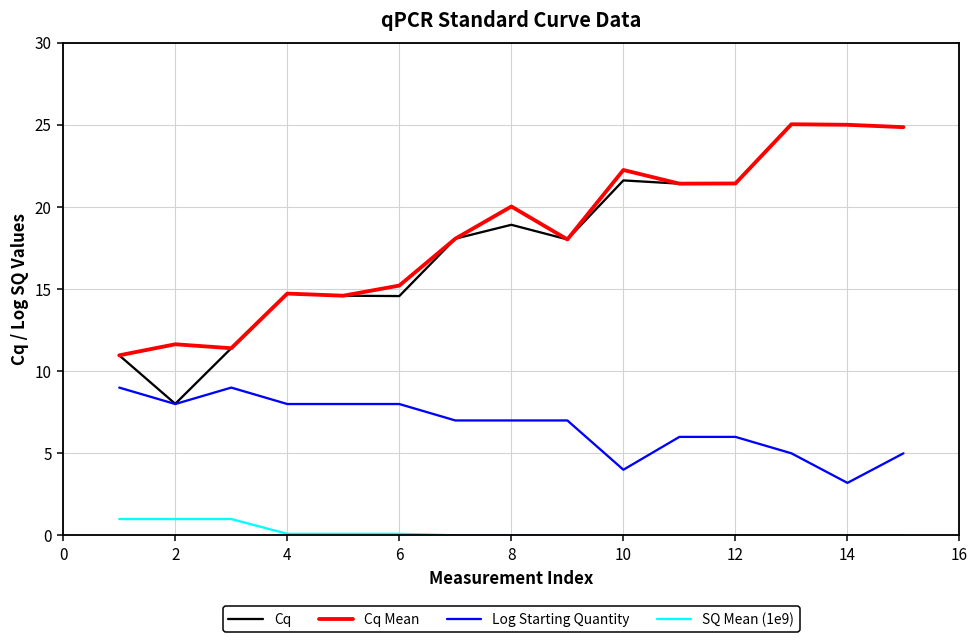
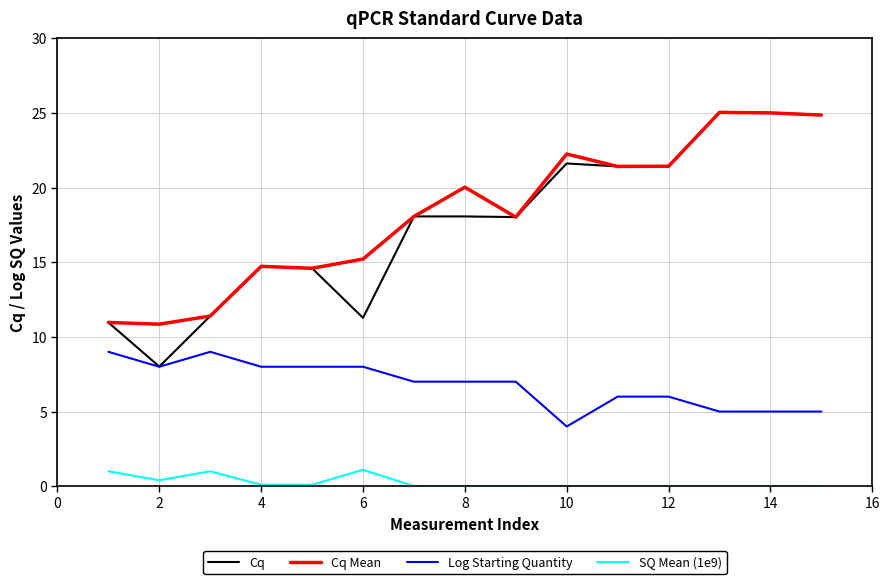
  {
    "Cq": {
-     "6": 14.6,
-     "8": 18.9,
+     "6": 11.3,
+     "8": 18.1,
      "10": 21.6
    },
    "Cq Mean": {
-     "2": 11.6,
+     "2": 10.9,
      "6": 15.2,
      "8": 20.0,
      "10": 22.2
    },
    "Log Starting Quantity": {
      "4": 8.0,
      "6": 8.0,
      "8": 7.0,
      "10": 4.0,
      "12": 6.0,
-     "14": 3.2
+     "14": 5.0
    },
    "SQ Mean (1e9)": {
-     "2": 1.0,
+     "2": 0.4,
      "4": 0.1,
-     "6": 0.1,
+     "6": 1.1,
      "8": 0.0,
      "10": 0.0,
      "12": 0.0,
      "14": 0.0
    }
  }
